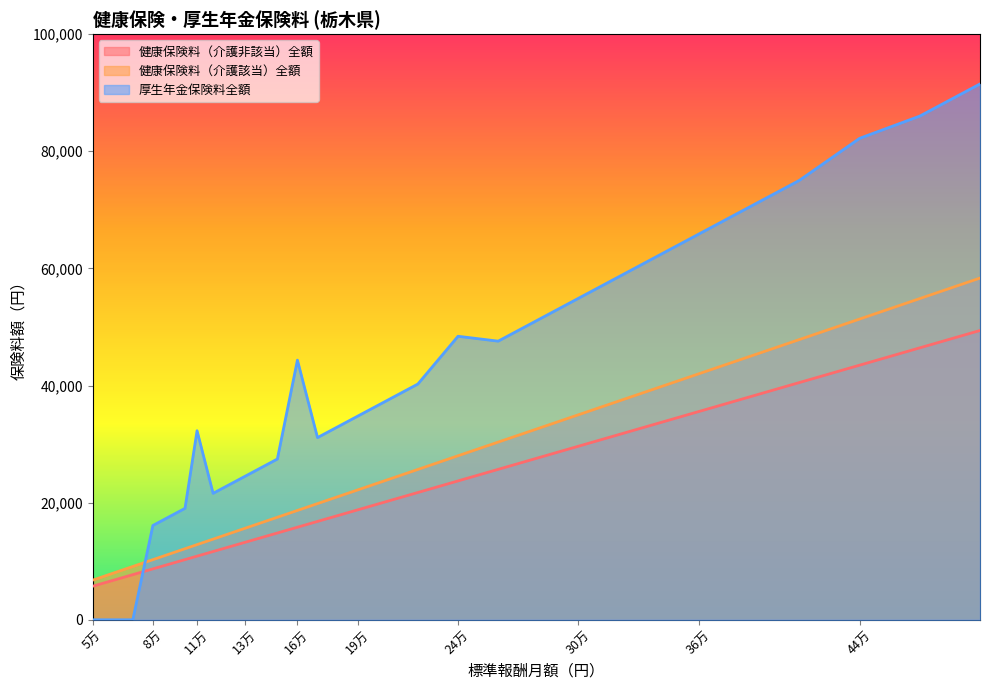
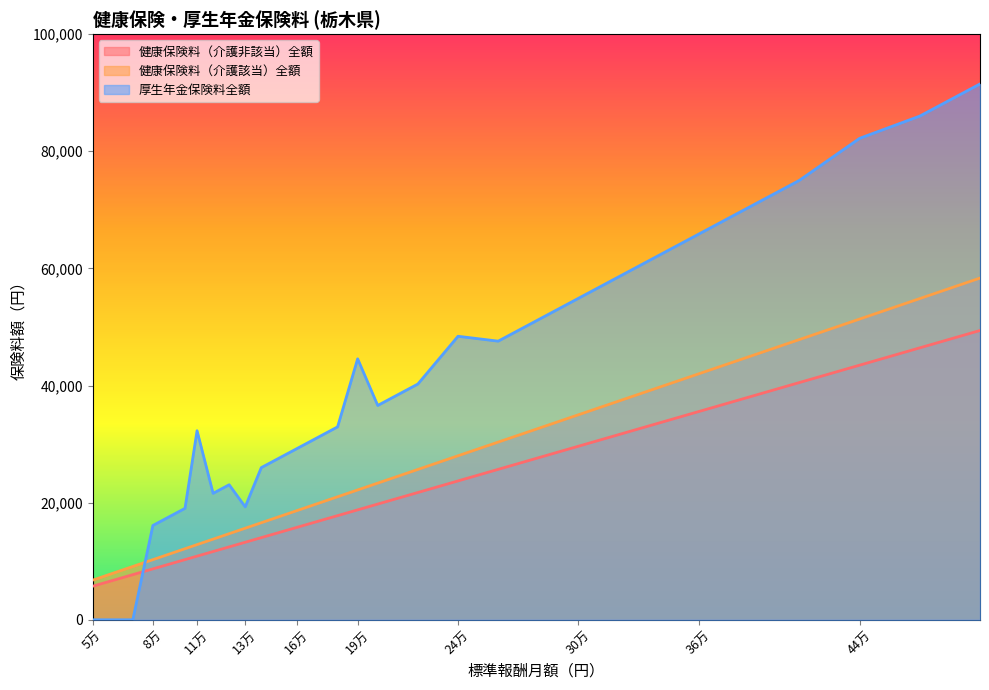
  {
    "厚生年金保険料全額": {
      "5万": "0",
      "8万": "16,000",
      "11万": "32,000",
-     "13万": "25,000",
-     "16万": "44,000",
-     "19万": "35,000",
+     "13万": "19,000",
+     "16万": "29,000",
+     "19万": "45,000",
      "24万": "48,000",
      "30万": "55,000",
      "36万": "66,000",
      "44万": "82,000"
    }
  }
